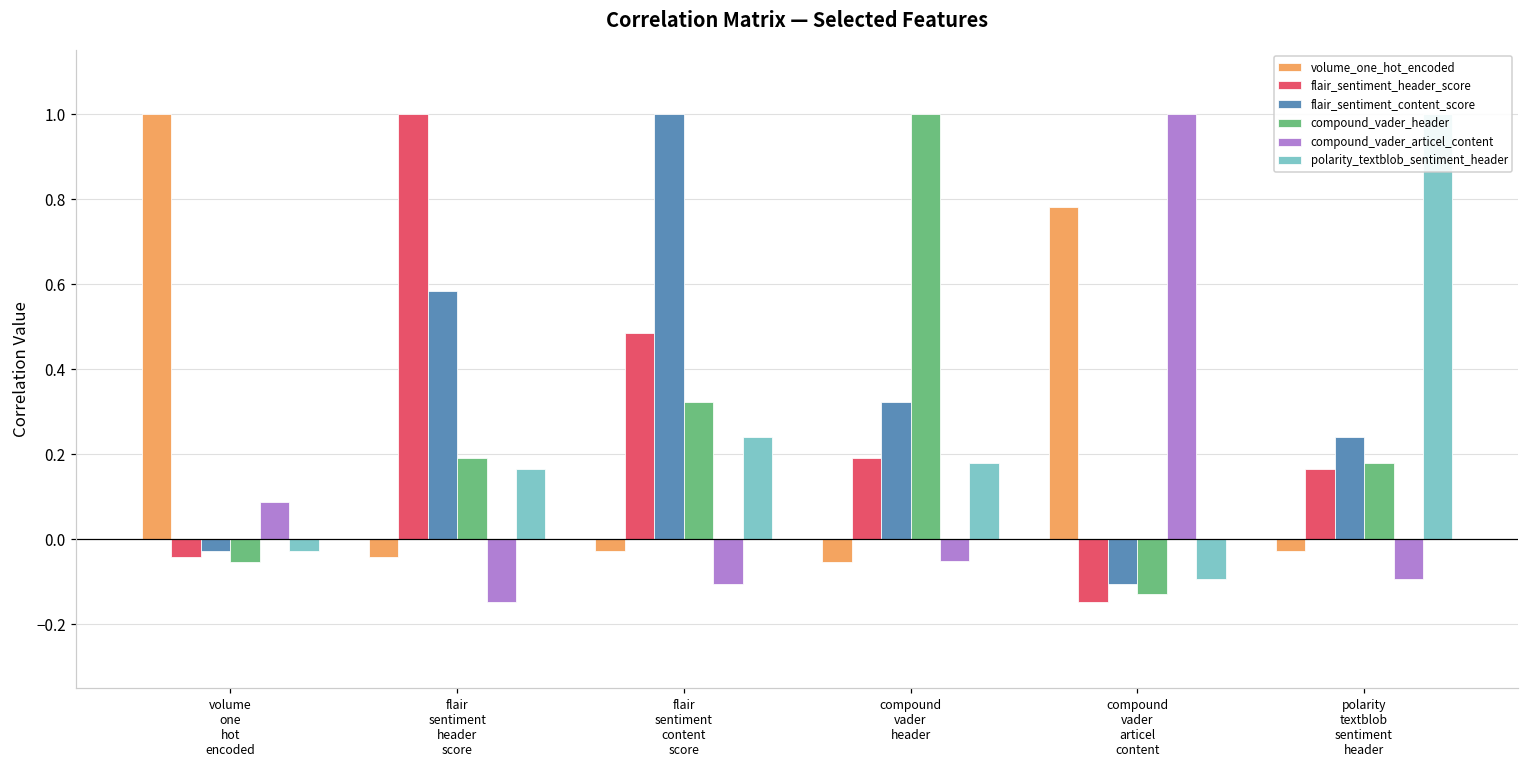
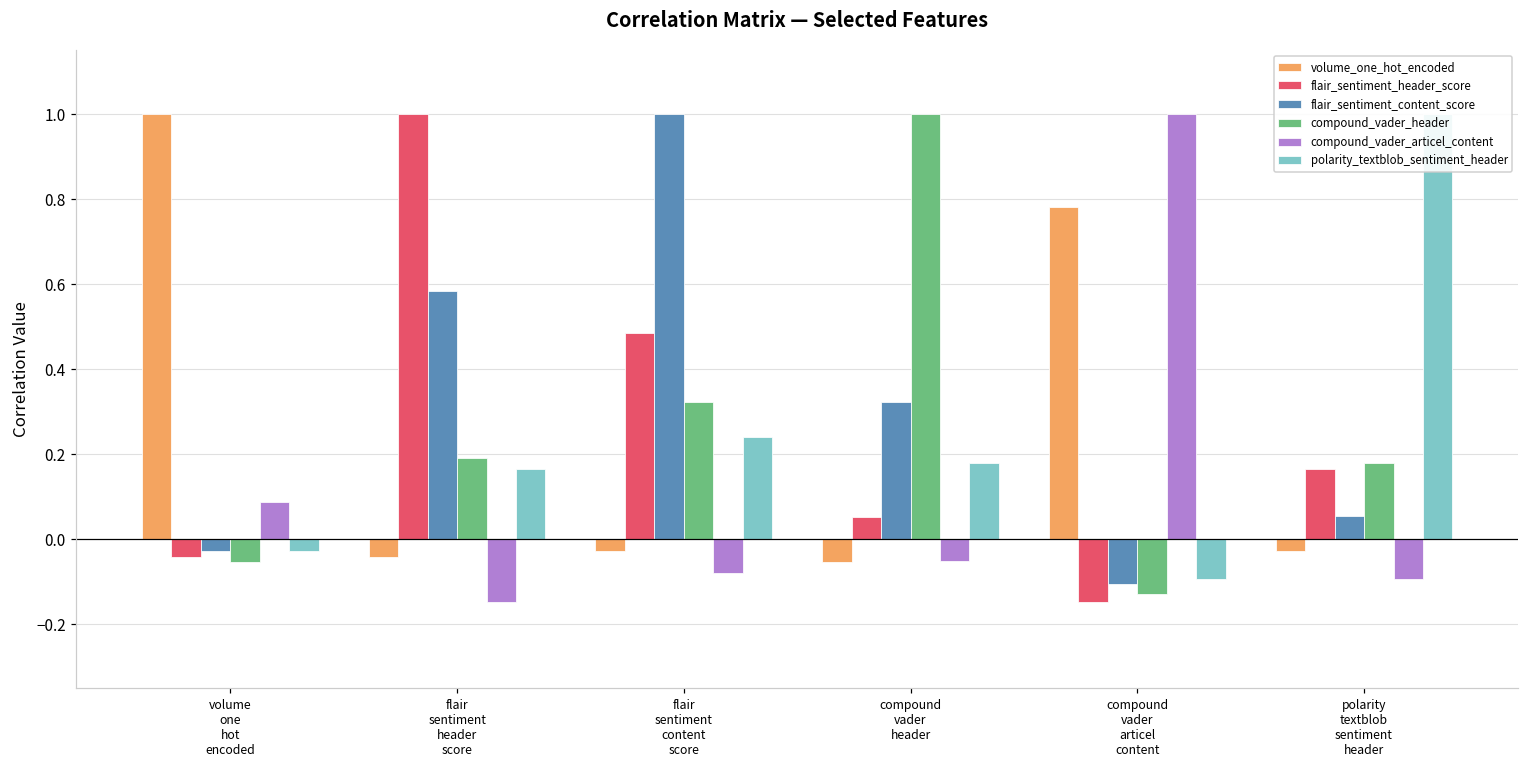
  {
    "volume_one_hot_encoded": {
      "volume one hot encoded": 1.00,
      "flair sentiment header score": -0.04,
      "flair sentiment content score": -0.03,
      "compound vader header": -0.05,
      "compound vader articel content": 0.78,
      "polarity textblob sentiment header": -0.03
    },
    "flair_sentiment_header_score": {
      "volume one hot encoded": -0.04,
      "flair sentiment header score": 1.00,
      "flair sentiment content score": 0.48,
-     "compound vader header": 0.19,
+     "compound vader header": 0.05,
      "compound vader articel content": -0.15,
      "polarity textblob sentiment header": 0.16
    },
    "flair_sentiment_content_score": {
      "volume one hot encoded": -0.03,
      "flair sentiment header score": 0.59,
      "flair sentiment content score": 1.00,
      "compound vader header": 0.32,
      "compound vader articel content": -0.10,
-     "polarity textblob sentiment header": 0.24
+     "polarity textblob sentiment header": 0.06
    },
    "compound_vader_header": {
      "volume one hot encoded": -0.05,
      "flair sentiment header score": 0.19,
      "flair sentiment content score": 0.32,
      "compound vader header": 1.00,
      "compound vader articel content": -0.13,
      "polarity textblob sentiment header": 0.18
    },
    "compound_vader_articel_content": {
      "volume one hot encoded": 0.09,
      "flair sentiment header score": -0.15,
-     "flair sentiment content score": -0.10,
+     "flair sentiment content score": -0.08,
      "compound vader header": -0.05,
      "compound vader articel content": 1.00,
      "polarity textblob sentiment header": -0.09
    },
    "polarity_textblob_sentiment_header": {
      "volume one hot encoded": -0.03,
      "flair sentiment header score": 0.16,
      "flair sentiment content score": 0.24,
      "compound vader header": 0.18,
      "compound vader articel content": -0.09
    }
  }
